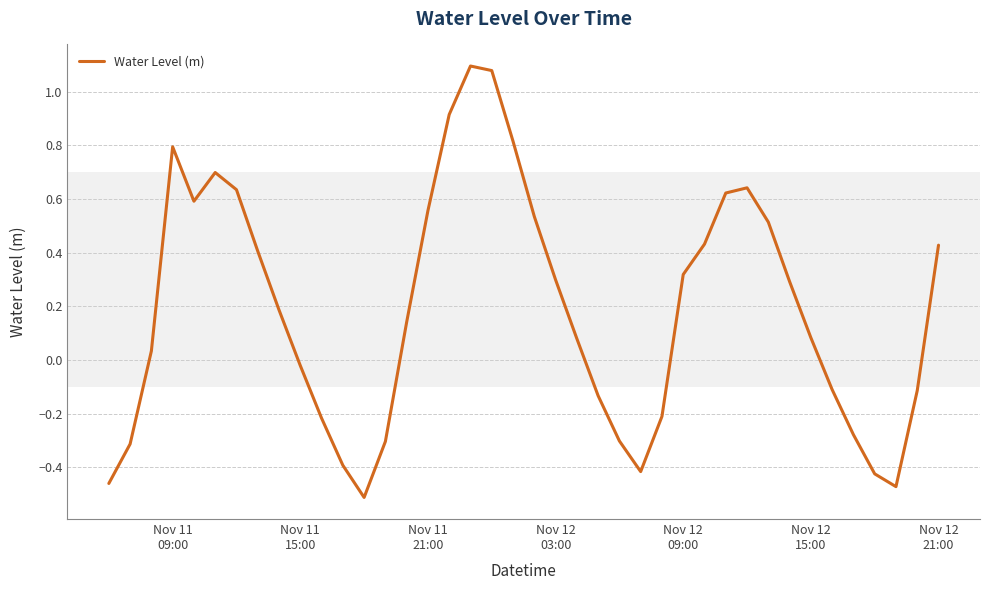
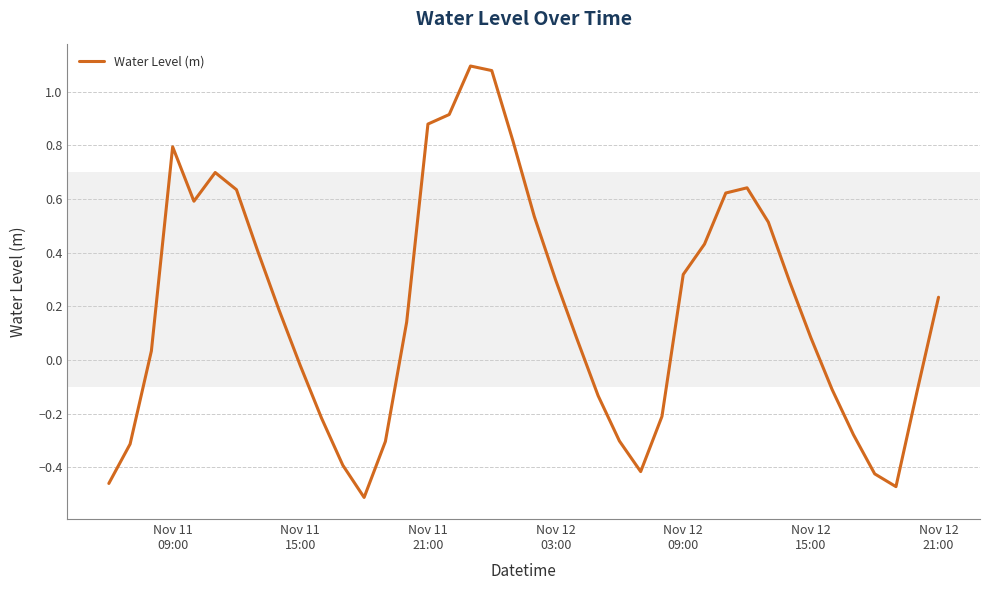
  {
    "Nov 11 09:00": 0.79,
    "Nov 11 15:00": -0.02,
-   "Nov 11 21:00": 0.56,
+   "Nov 11 21:00": 0.88,
    "Nov 12 03:00": 0.30,
    "Nov 12 09:00": 0.32,
    "Nov 12 15:00": 0.08,
-   "Nov 12 21:00": 0.43
+   "Nov 12 21:00": 0.23
  }
